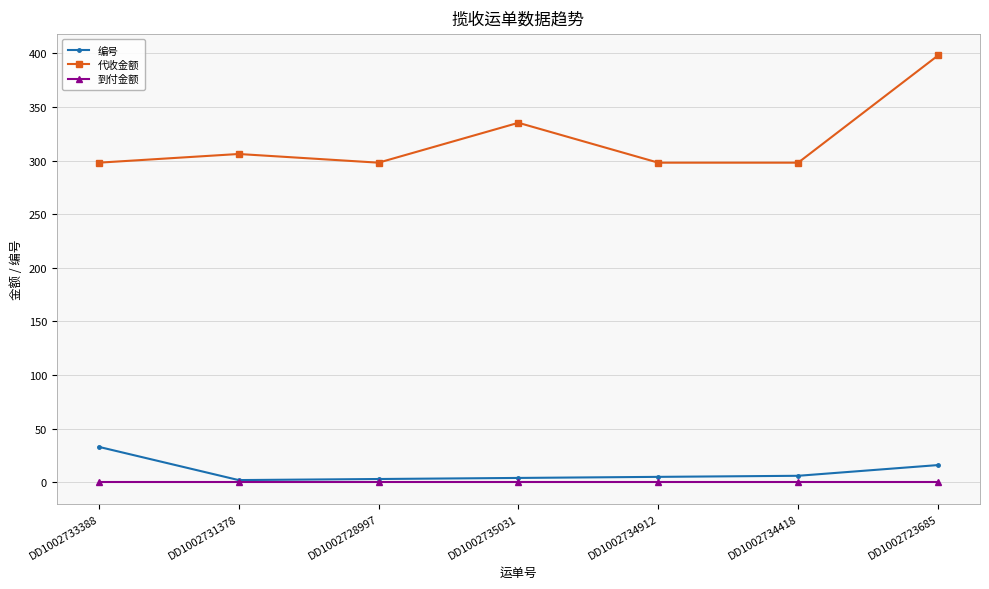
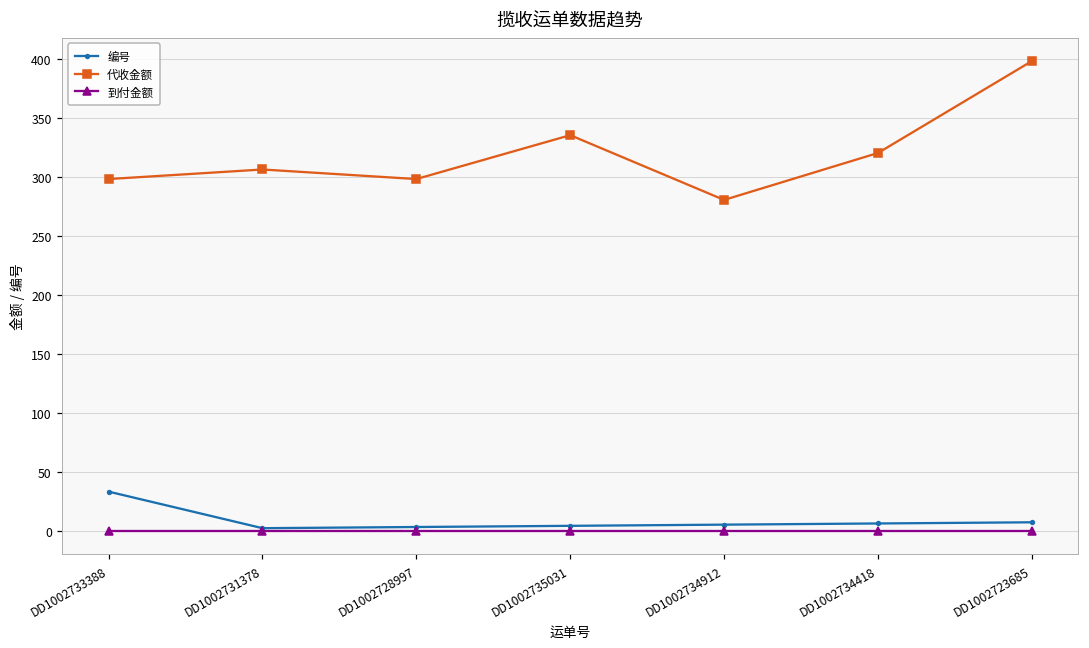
  {
    "编号": {
      "DD1002733388": 33,
      "DD1002728997": 3,
      "DD1002735031": 4,
      "DD1002734912": 5,
      "DD1002734418": 6,
-     "DD1002723685": 16
+     "DD1002723685": 7
    },
    "代收金额": {
      "DD1002733388": 298,
      "DD1002731378": 306,
      "DD1002728997": 298,
      "DD1002735031": 335,
-     "DD1002734912": 298,
-     "DD1002734418": 298,
+     "DD1002734912": 280,
+     "DD1002734418": 320,
      "DD1002723685": 398
    },
    "到付金额": {
      "DD1002733388": 0,
      "DD1002728997": 0,
      "DD1002735031": 0,
      "DD1002734912": 0,
      "DD1002734418": 0,
      "DD1002723685": 0
    }
  }
